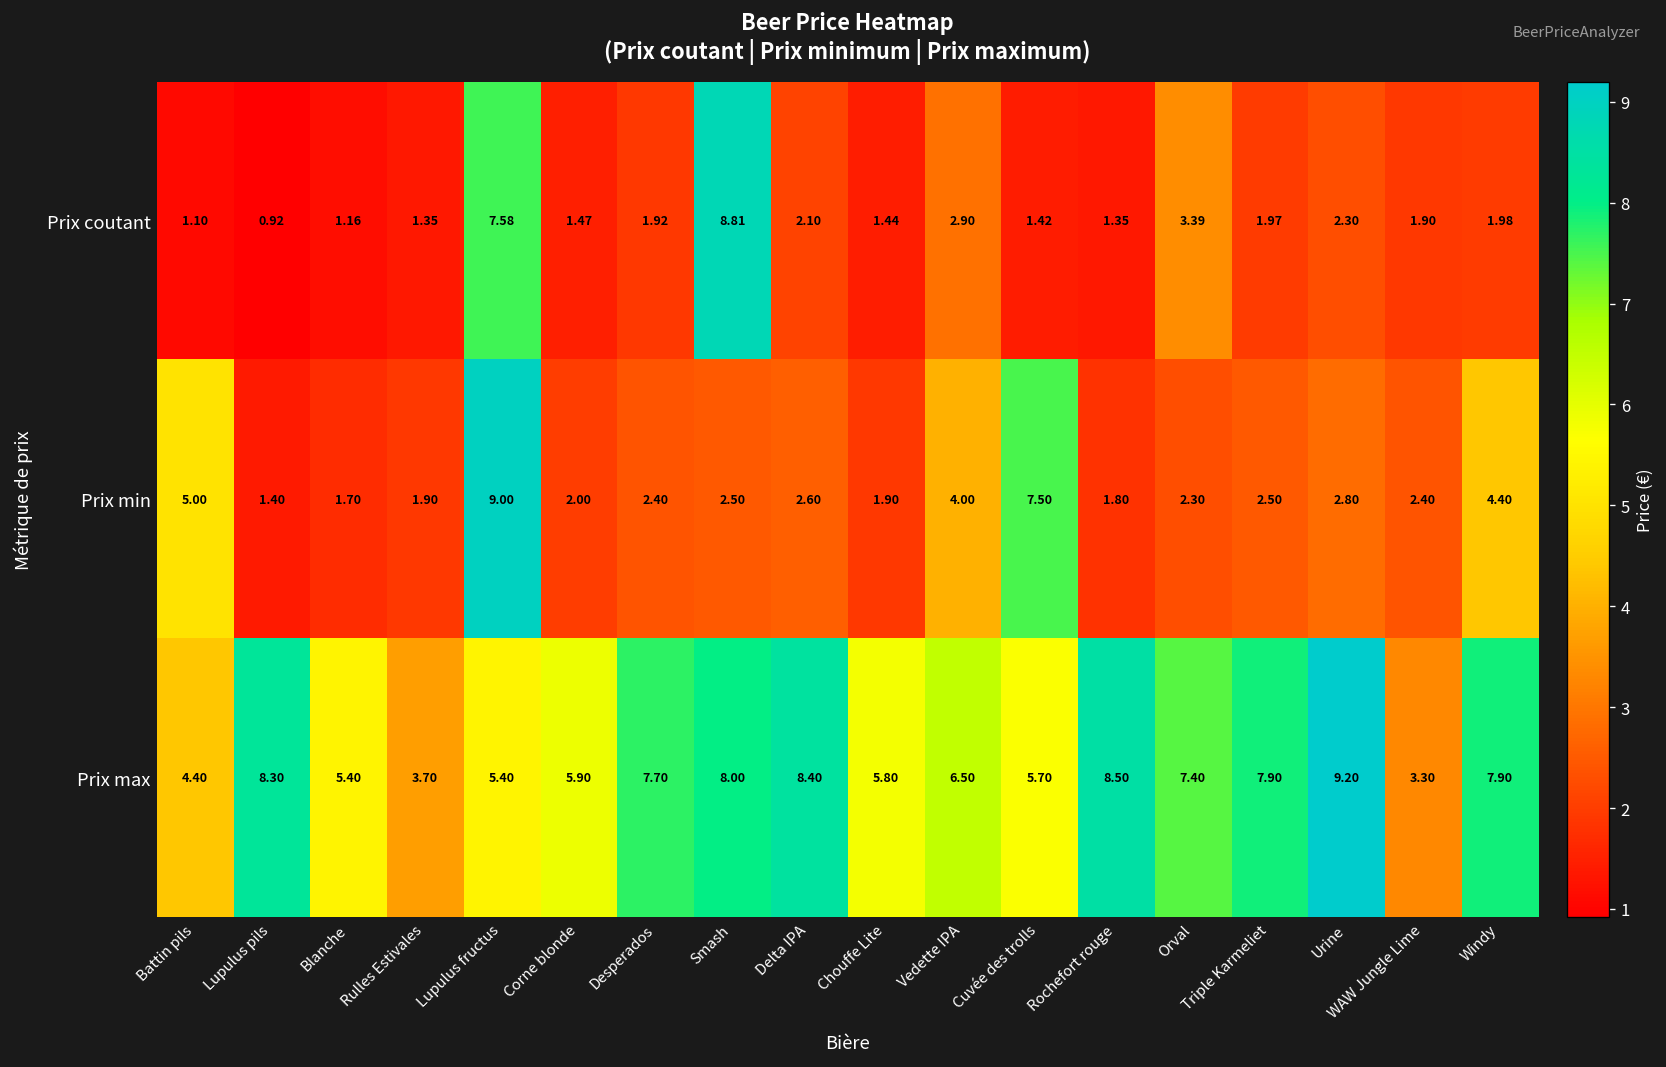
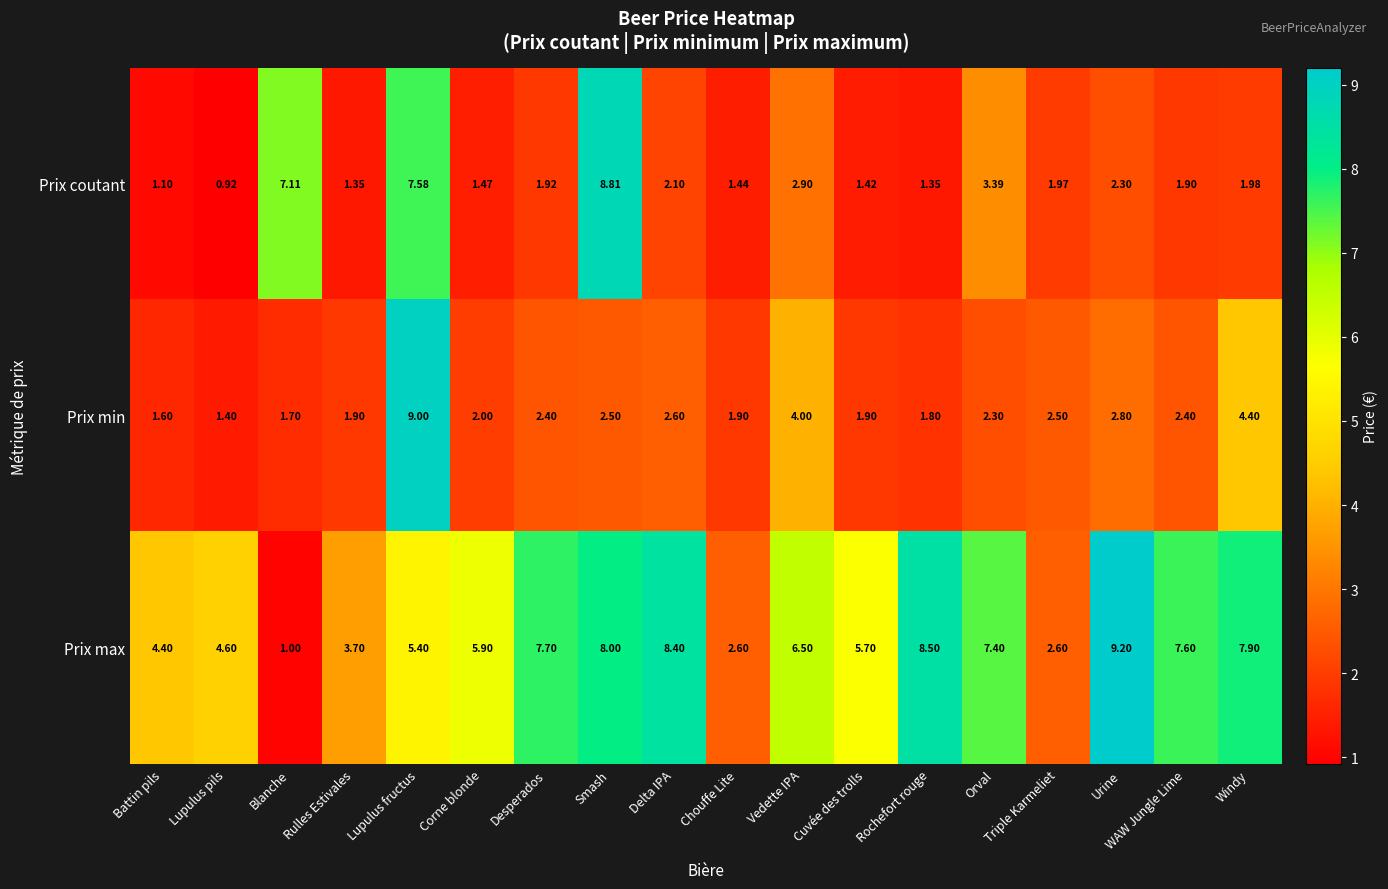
  {
    "Prix coutant": {
      "Battin pils": 1.10,
      "Lupulus pils": 0.92,
-     "Blanche": 1.16,
+     "Blanche": 7.11,
      "Rulles Estivales": 1.35,
      "Lupulus fructus": 7.58,
      "Corne blonde": 1.47,
      "Desperados": 1.92,
      "Smash": 8.81,
      "Delta IPA": 2.10,
      "Chouffe Lite": 1.44,
      "Vedette IPA": 2.90,
      "Cuvée des trolls": 1.42,
      "Rochefort rouge": 1.35,
      "Orval": 3.39,
      "Triple Karmeliet": 1.97,
      "Urine": 2.30,
      "WAW Jungle Lime": 1.90,
      "Windy": 1.98
    },
    "Prix min": {
-     "Battin pils": 5.00,
+     "Battin pils": 1.60,
      "Lupulus pils": 1.40,
      "Blanche": 1.70,
      "Rulles Estivales": 1.90,
      "Lupulus fructus": 9.00,
      "Corne blonde": 2.00,
      "Desperados": 2.40,
      "Smash": 2.50,
      "Delta IPA": 2.60,
      "Chouffe Lite": 1.90,
      "Vedette IPA": 4.00,
-     "Cuvée des trolls": 7.50,
+     "Cuvée des trolls": 1.90,
      "Rochefort rouge": 1.80,
      "Orval": 2.30,
      "Triple Karmeliet": 2.50,
      "Urine": 2.80,
      "WAW Jungle Lime": 2.40,
      "Windy": 4.40
    },
    "Prix max": {
      "Battin pils": 4.40,
-     "Lupulus pils": 8.30,
-     "Blanche": 5.40,
+     "Lupulus pils": 4.60,
+     "Blanche": 1.00,
      "Rulles Estivales": 3.70,
      "Lupulus fructus": 5.40,
      "Corne blonde": 5.90,
      "Desperados": 7.70,
      "Smash": 8.00,
      "Delta IPA": 8.40,
-     "Chouffe Lite": 5.80,
+     "Chouffe Lite": 2.60,
      "Vedette IPA": 6.50,
      "Cuvée des trolls": 5.70,
      "Rochefort rouge": 8.50,
      "Orval": 7.40,
-     "Triple Karmeliet": 7.90,
+     "Triple Karmeliet": 2.60,
      "Urine": 9.20,
-     "WAW Jungle Lime": 3.30,
+     "WAW Jungle Lime": 7.60,
      "Windy": 7.90
    }
  }
